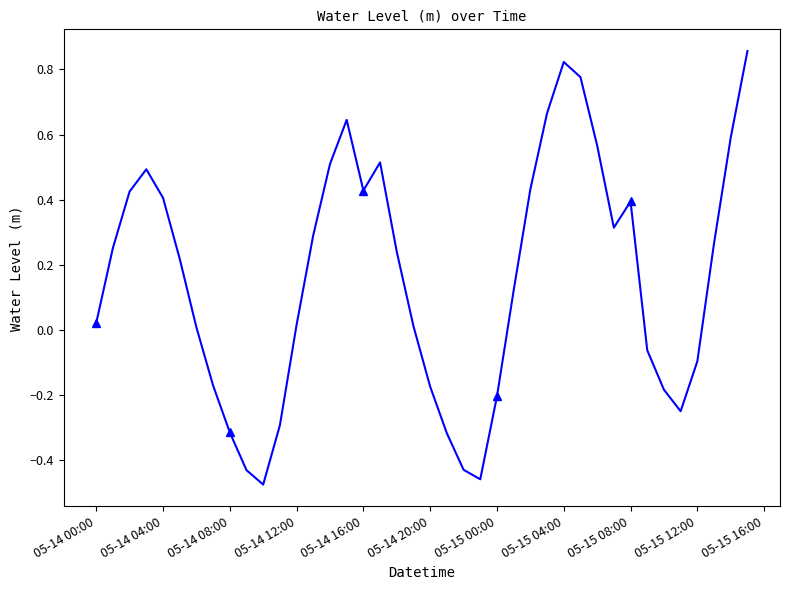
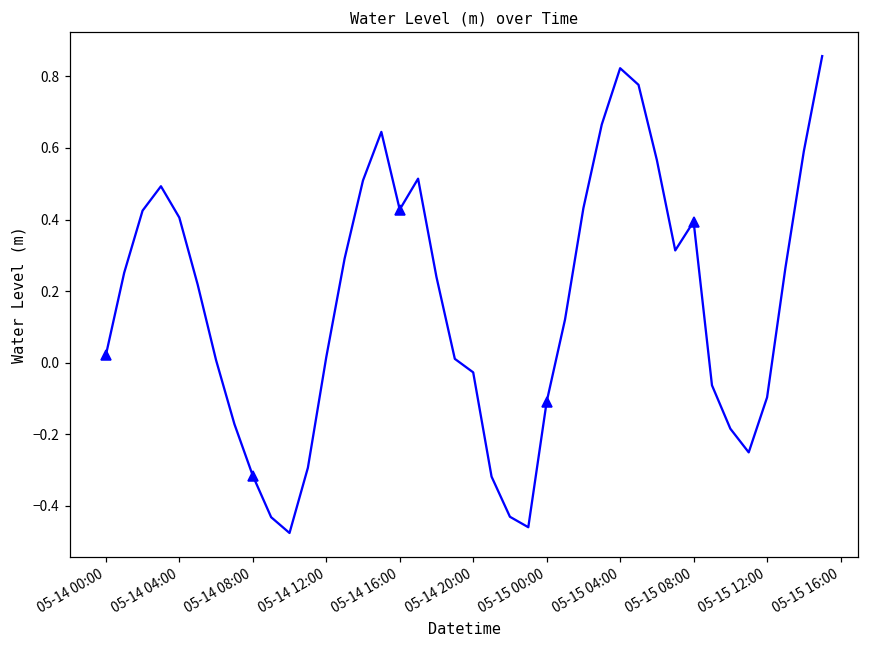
  {
    "05-14 00:00": 0.02,
    "05-14 04:00": 0.41,
    "05-14 08:00": -0.32,
    "05-14 12:00": 0.02,
    "05-14 16:00": 0.43,
-   "05-14 20:00": -0.18,
-   "05-15 00:00": -0.20,
+   "05-14 20:00": -0.03,
+   "05-15 00:00": -0.11,
    "05-15 04:00": 0.82,
    "05-15 08:00": 0.39,
    "05-15 12:00": -0.10
  }
